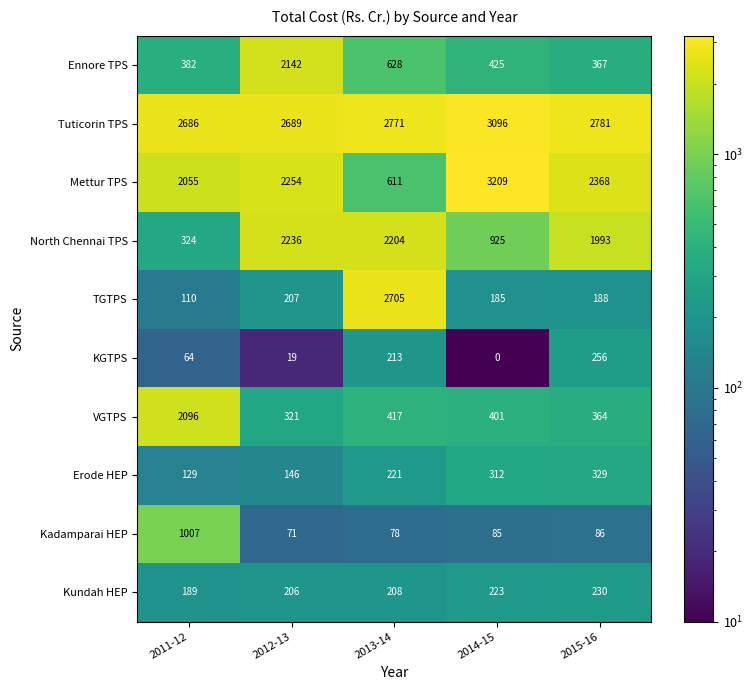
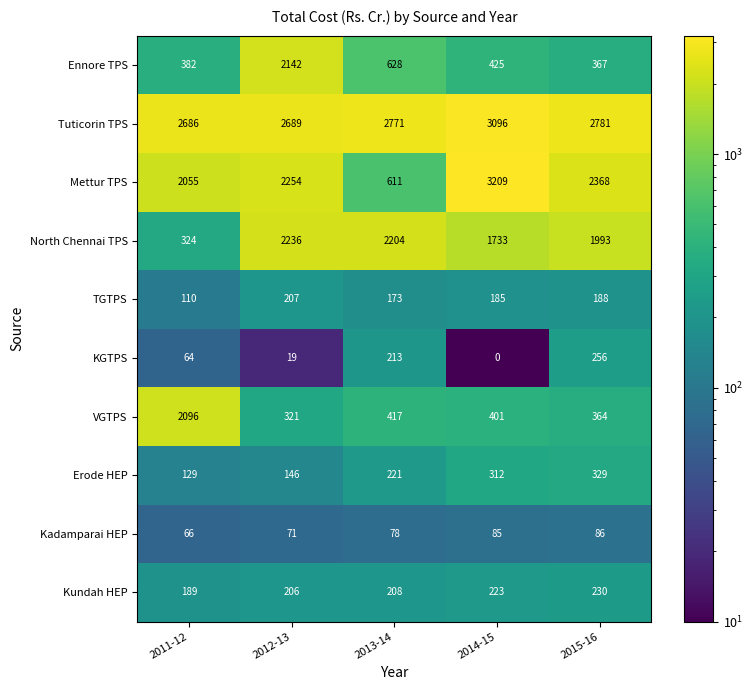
  {
    "Ennore TPS": {
      "2011-12": 382,
      "2012-13": 2142,
      "2013-14": 628,
      "2014-15": 425,
      "2015-16": 367
    },
    "Tuticorin TPS": {
      "2011-12": 2686,
      "2012-13": 2689,
      "2013-14": 2771,
      "2014-15": 3096,
      "2015-16": 2781
    },
    "Mettur TPS": {
      "2011-12": 2055,
      "2012-13": 2254,
      "2013-14": 611,
      "2014-15": 3209,
      "2015-16": 2368
    },
    "North Chennai TPS": {
      "2011-12": 324,
      "2012-13": 2236,
      "2013-14": 2204,
-     "2014-15": 925,
+     "2014-15": 1733,
      "2015-16": 1993
    },
    "TGTPS": {
      "2011-12": 110,
      "2012-13": 207,
-     "2013-14": 2705,
+     "2013-14": 173,
      "2014-15": 185,
      "2015-16": 188
    },
    "KGTPS": {
      "2011-12": 64,
      "2012-13": 19,
      "2013-14": 213,
      "2014-15": 0,
      "2015-16": 256
    },
    "VGTPS": {
      "2011-12": 2096,
      "2012-13": 321,
      "2013-14": 417,
      "2014-15": 401,
      "2015-16": 364
    },
    "Erode HEP": {
      "2011-12": 129,
      "2012-13": 146,
      "2013-14": 221,
      "2014-15": 312,
      "2015-16": 329
    },
    "Kadamparai HEP": {
-     "2011-12": 1007,
+     "2011-12": 66,
      "2012-13": 71,
      "2013-14": 78,
      "2014-15": 85,
      "2015-16": 86
    },
    "Kundah HEP": {
      "2011-12": 189,
      "2012-13": 206,
      "2013-14": 208,
      "2014-15": 223,
      "2015-16": 230
    }
  }
